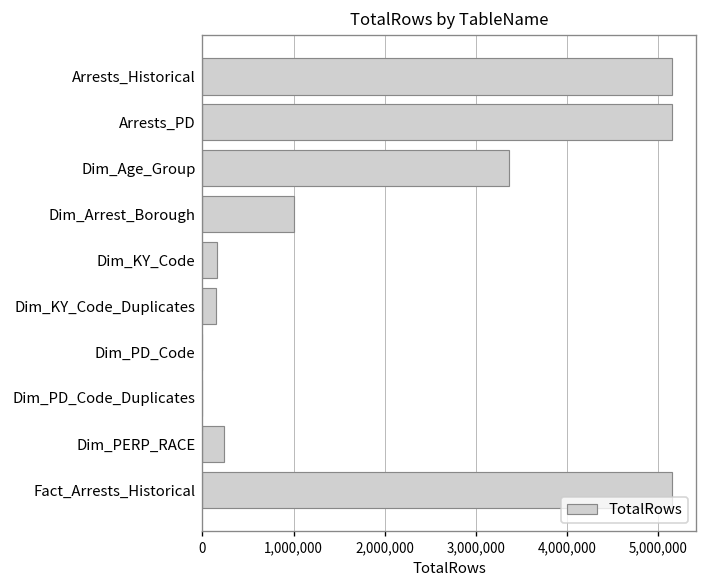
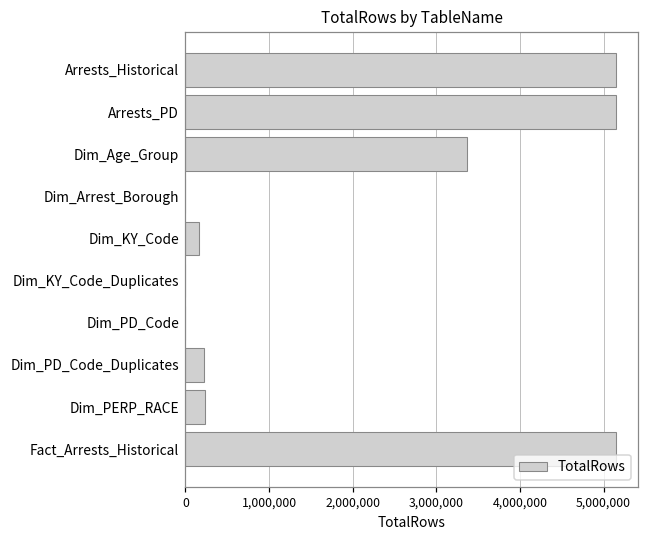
  {
    "Arrests_Historical": "5,200,000",
    "Arrests_PD": "5,200,000",
    "Dim_Age_Group": "3,400,000",
-   "Dim_Arrest_Borough": "1,000,000",
+   "Dim_Arrest_Borough": "0",
    "Dim_KY_Code": "200,000",
-   "Dim_KY_Code_Duplicates": "100,000",
-   "Dim_PD_Code_Duplicates": "0",
+   "Dim_KY_Code_Duplicates": "0",
+   "Dim_PD_Code_Duplicates": "200,000",
    "Dim_PERP_RACE": "200,000",
    "Fact_Arrests_Historical": "5,200,000"
  }
